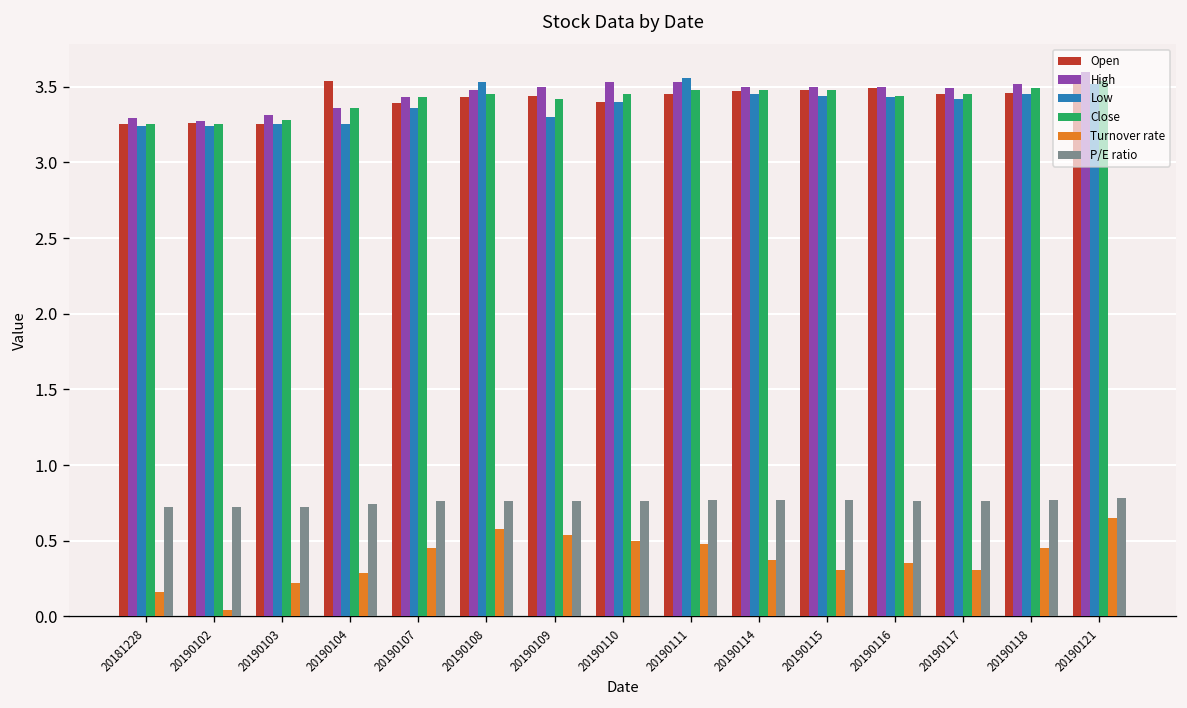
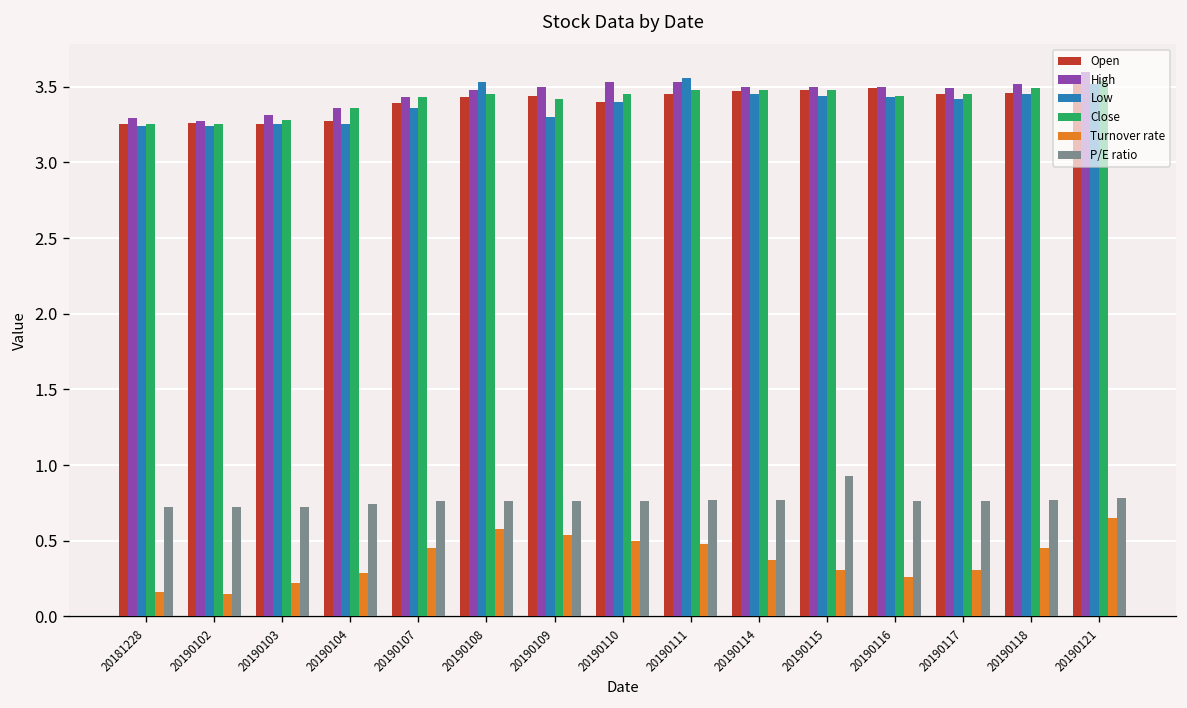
  {
    "Open": {
      "20181228": 3.25,
      "20190102": 3.26,
      "20190103": 3.25,
-     "20190104": 3.54,
+     "20190104": 3.27,
      "20190107": 3.39,
      "20190108": 3.43,
      "20190109": 3.44,
      "20190110": 3.40,
      "20190111": 3.45,
      "20190114": 3.47,
      "20190115": 3.48,
      "20190116": 3.49,
      "20190117": 3.45,
      "20190118": 3.46
    },
    "High": {
      "20181228": 3.29,
      "20190102": 3.27,
      "20190103": 3.31,
      "20190104": 3.36,
      "20190107": 3.43,
      "20190108": 3.48,
      "20190109": 3.50,
      "20190110": 3.53,
      "20190111": 3.53,
      "20190114": 3.50,
      "20190115": 3.50,
      "20190116": 3.50,
      "20190117": 3.49,
      "20190118": 3.52
    },
    "Low": {
      "20181228": 3.24,
      "20190102": 3.24,
      "20190103": 3.25,
      "20190104": 3.25,
      "20190107": 3.36,
      "20190108": 3.53,
      "20190109": 3.30,
      "20190110": 3.40,
      "20190111": 3.56,
      "20190114": 3.45,
      "20190115": 3.44,
      "20190116": 3.43,
      "20190117": 3.42,
      "20190118": 3.45
    },
    "Close": {
      "20181228": 3.25,
      "20190102": 3.25,
      "20190103": 3.28,
      "20190104": 3.36,
      "20190107": 3.43,
      "20190108": 3.45,
      "20190109": 3.42,
      "20190110": 3.45,
      "20190111": 3.48,
      "20190114": 3.48,
      "20190115": 3.48,
      "20190116": 3.44,
      "20190117": 3.45,
      "20190118": 3.49
    },
    "Turnover rate": {
      "20181228": 0.16,
-     "20190102": 0.04,
+     "20190102": 0.15,
      "20190103": 0.22,
      "20190104": 0.29,
      "20190107": 0.45,
      "20190108": 0.58,
      "20190109": 0.54,
      "20190110": 0.50,
      "20190111": 0.48,
      "20190114": 0.37,
      "20190115": 0.31,
-     "20190116": 0.35,
+     "20190116": 0.26,
      "20190117": 0.31,
      "20190118": 0.45,
      "20190121": 0.65
    },
    "P/E ratio": {
      "20181228": 0.72,
      "20190102": 0.72,
      "20190103": 0.72,
      "20190104": 0.74,
      "20190107": 0.76,
      "20190108": 0.76,
      "20190109": 0.76,
      "20190110": 0.76,
      "20190111": 0.77,
      "20190114": 0.77,
-     "20190115": 0.77,
+     "20190115": 0.93,
      "20190116": 0.76,
      "20190117": 0.76,
      "20190118": 0.77,
      "20190121": 0.78
    }
  }
